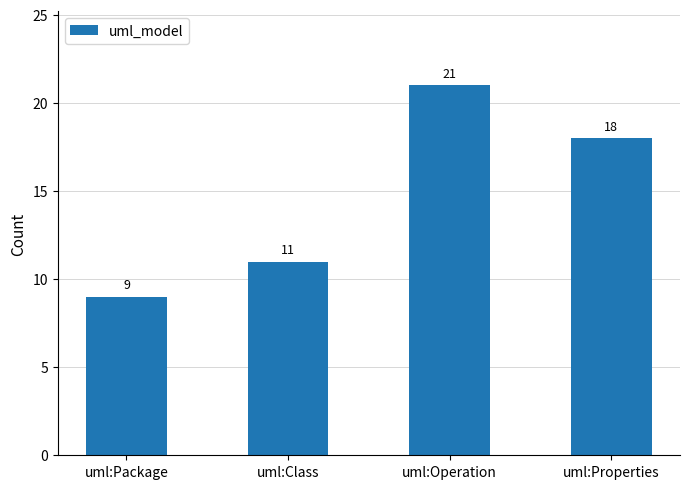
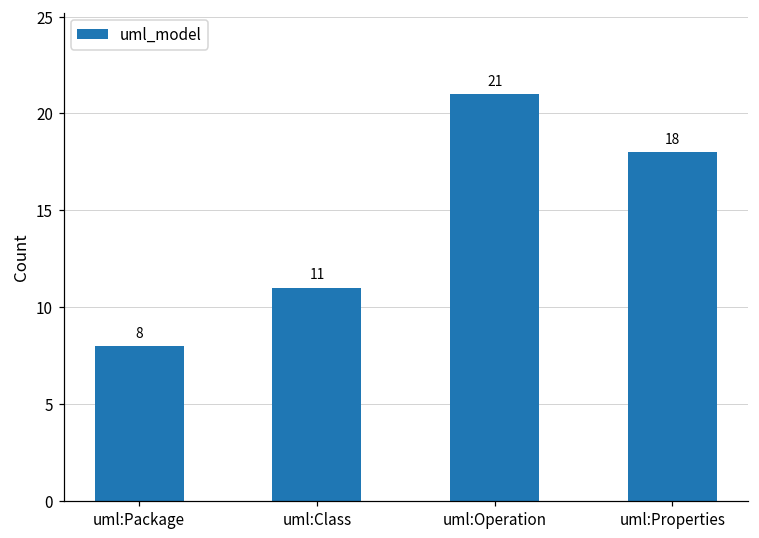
  {
-   "uml:Package": 9,
+   "uml:Package": 8,
    "uml:Class": 11,
    "uml:Operation": 21,
    "uml:Properties": 18
  }
